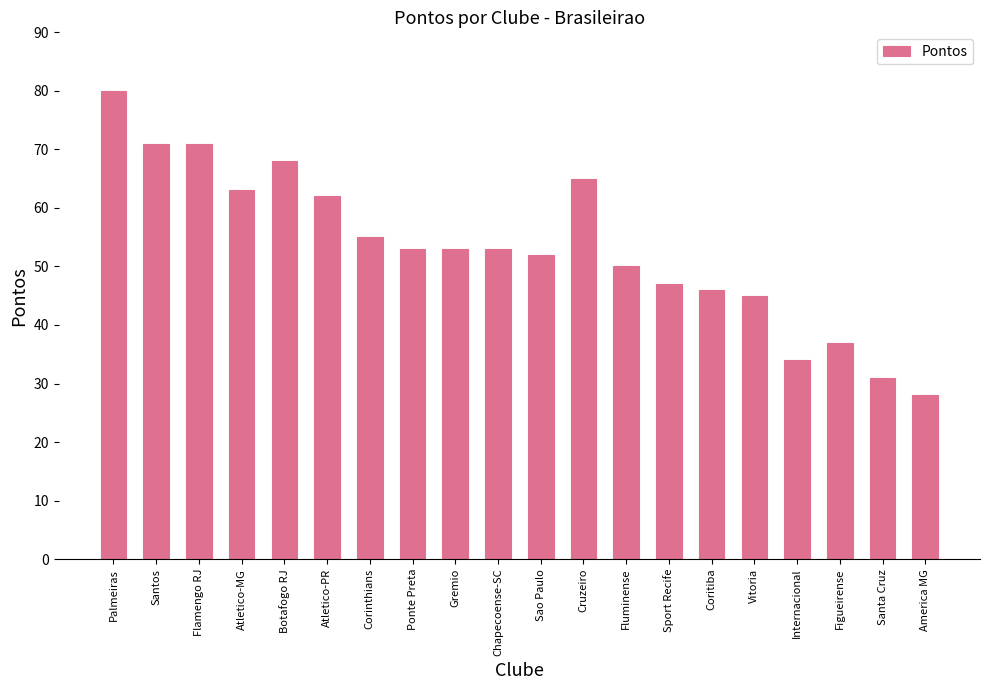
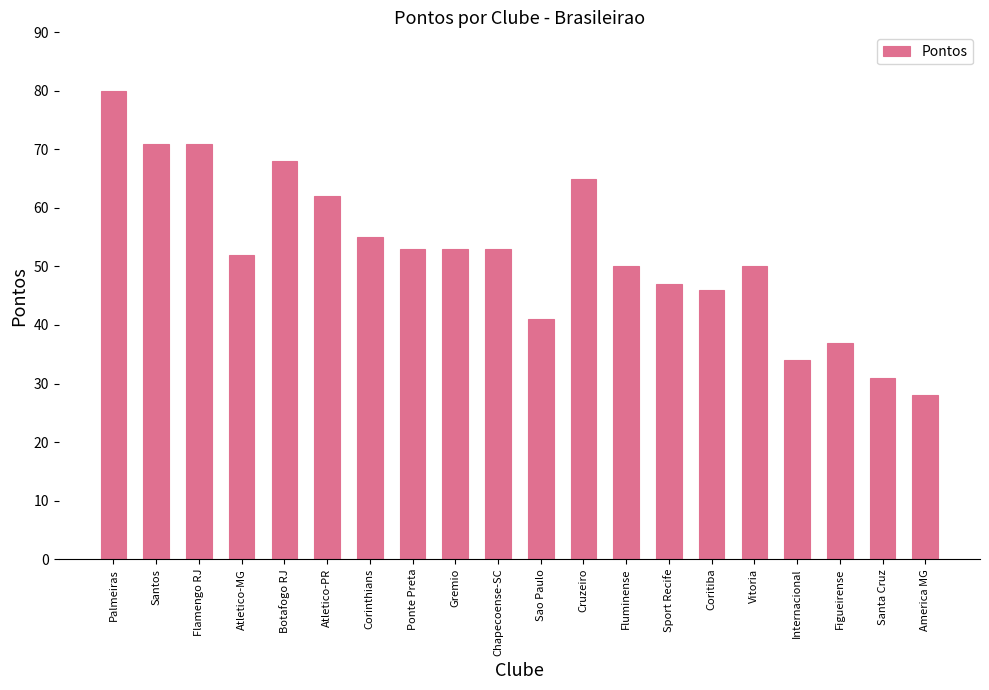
  {
    "Palmeiras": 80,
    "Santos": 71,
    "Flamengo RJ": 71,
-   "Atletico-MG": 63,
+   "Atletico-MG": 52,
    "Botafogo RJ": 68,
    "Atletico-PR": 62,
    "Corinthians": 55,
    "Ponte Preta": 53,
    "Gremio": 53,
    "Chapecoense-SC": 53,
-   "Sao Paulo": 52,
+   "Sao Paulo": 41,
    "Cruzeiro": 65,
    "Fluminense": 50,
    "Sport Recife": 47,
    "Coritiba": 46,
-   "Vitoria": 45,
+   "Vitoria": 50,
    "Internacional": 34,
    "Figueirense": 37,
    "Santa Cruz": 31,
    "America MG": 28
  }
